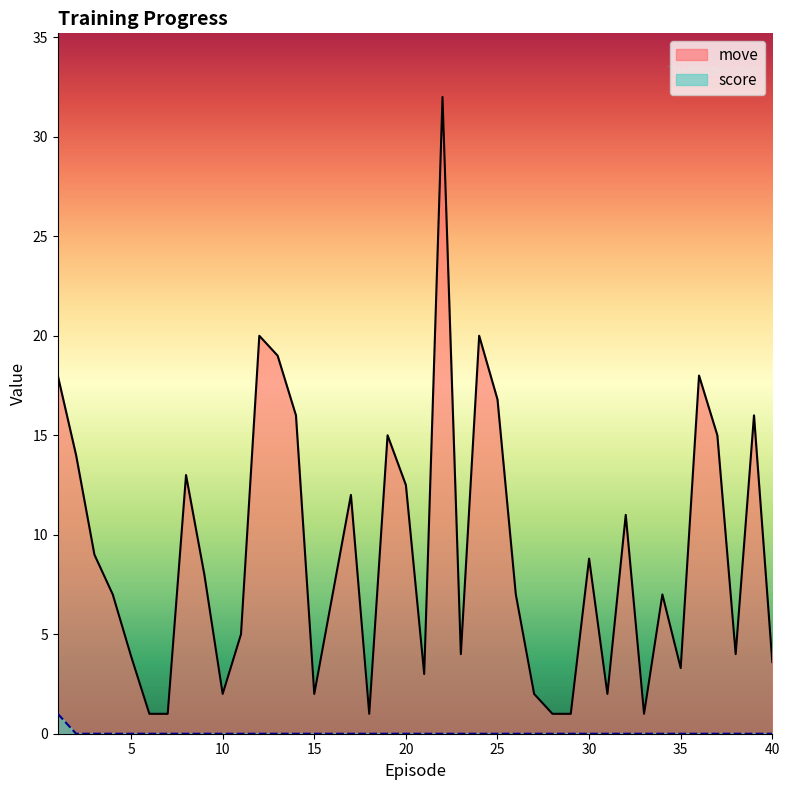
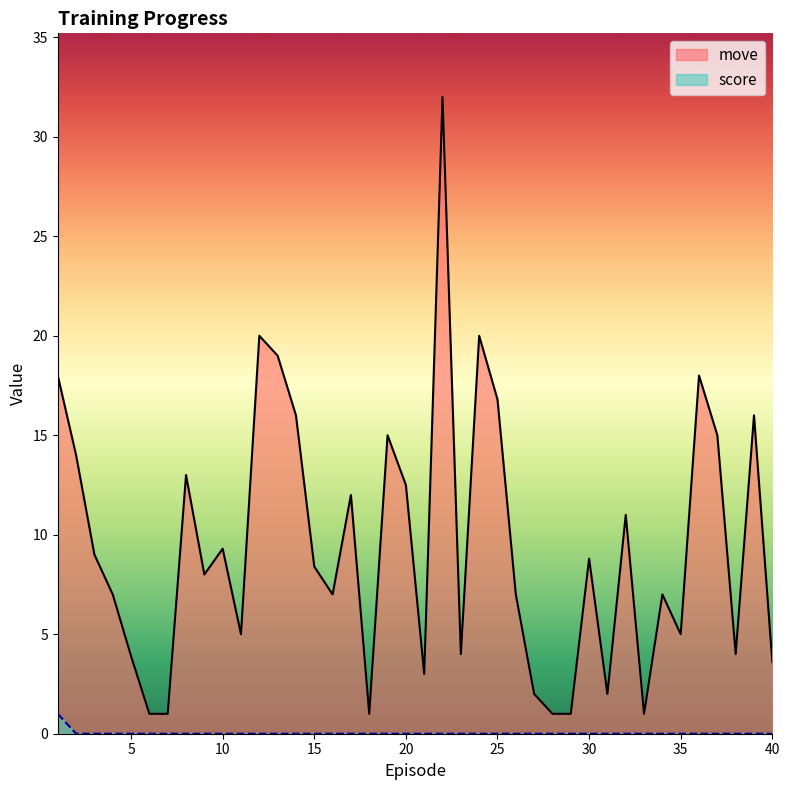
  {
    "move": {
      "5": 3.9,
-     "10": 2.0,
-     "15": 2.0,
+     "10": 9.3,
+     "15": 8.4,
      "20": 12.5,
      "25": 16.8,
      "30": 8.8,
-     "35": 3.3,
+     "35": 5.0,
      "40": 3.6
    },
    "score": {
      "5": 0.0,
      "10": 0.0,
      "15": 0.0,
      "20": 0.0,
      "25": 0.0,
      "30": 0.0,
      "35": 0.0,
      "40": 0.0
    }
  }
